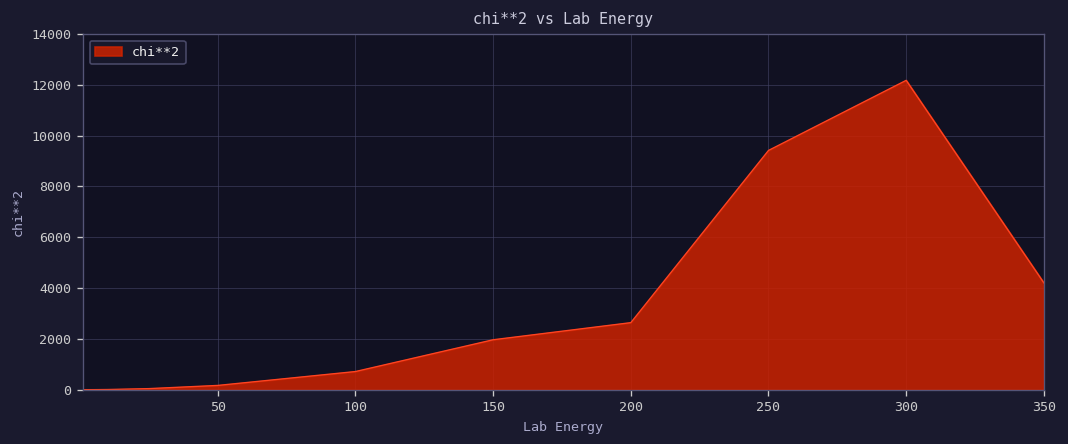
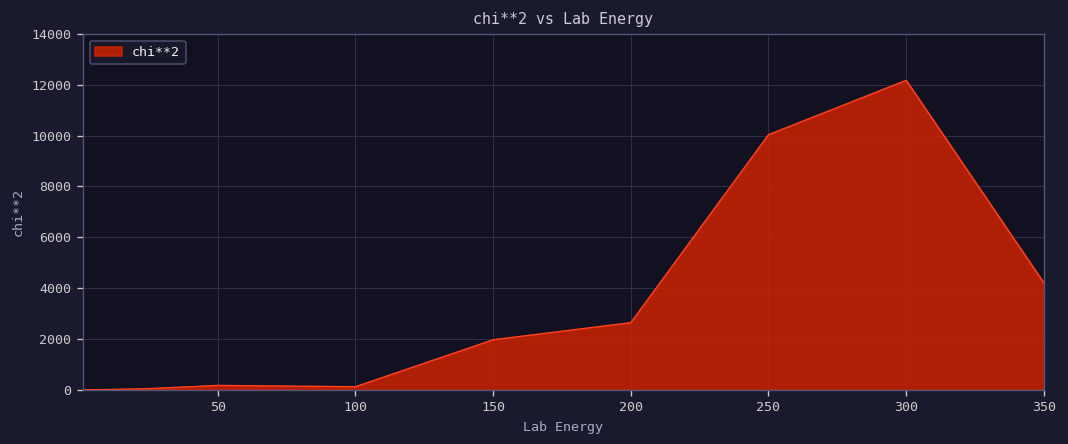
  {
    "50": 200,
-   "100": 700,
+   "100": 100,
    "150": 2000,
    "200": 2600,
-   "250": 9400,
+   "250": 10000,
    "300": 12200,
    "350": 4200
  }
